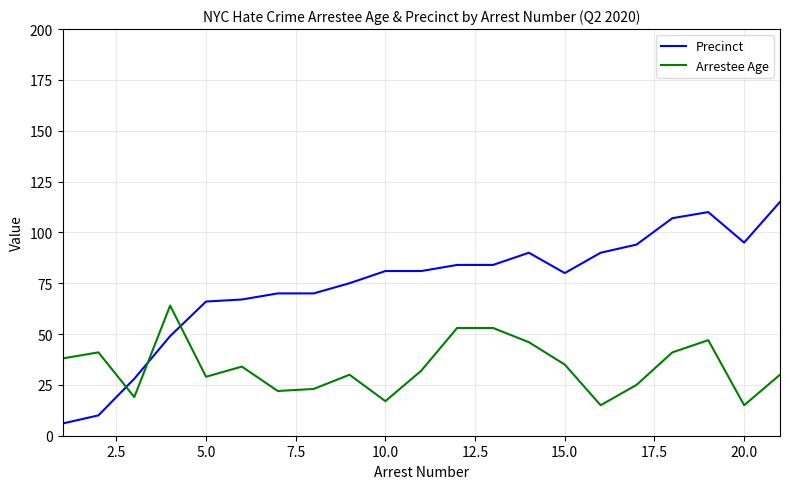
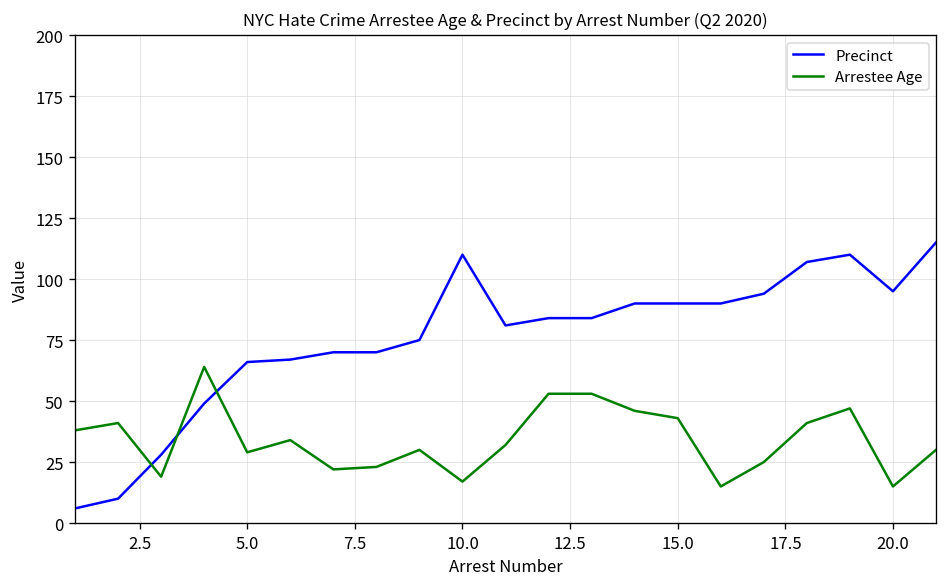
  {
    "Precinct": {
      "5.0": 66,
-     "10.0": 81,
-     "15.0": 80,
+     "10.0": 110,
+     "15.0": 90,
      "20.0": 95
    },
    "Arrestee Age": {
      "5.0": 29,
      "10.0": 17,
-     "15.0": 35,
+     "15.0": 43,
      "20.0": 15
    }
  }
